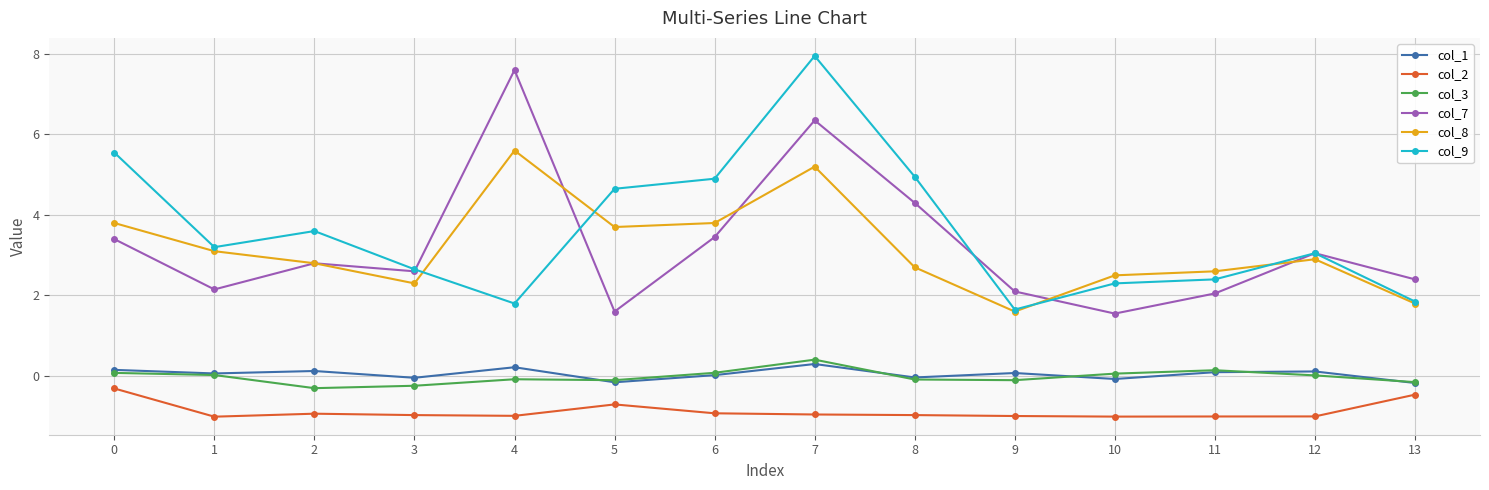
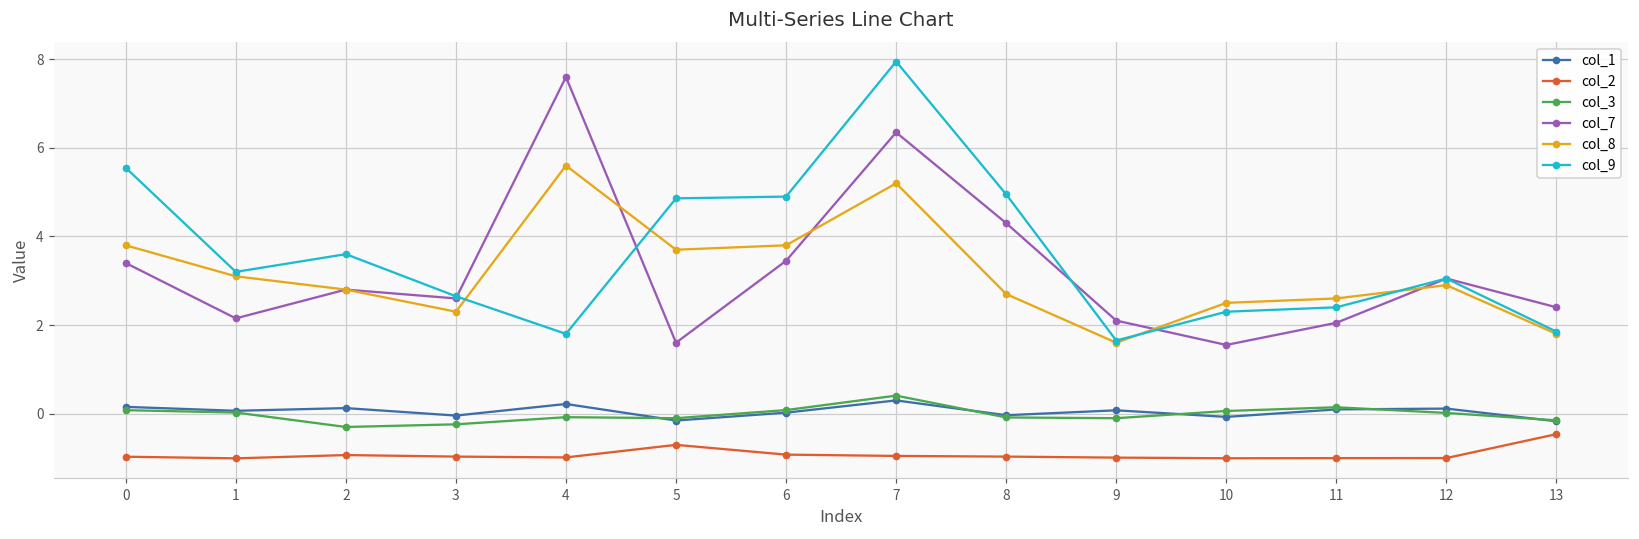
  {
    "col_1": {
      "0": 0.2,
      "2": 0.1,
      "3": 0.0,
      "4": 0.2,
      "7": 0.3,
      "9": 0.1,
      "10": -0.1,
      "12": 0.1
    },
    "col_2": {
-     "0": -0.3,
+     "0": -1.0,
      "1": -1.0,
      "2": -0.9,
      "3": -1.0,
      "4": -1.0,
      "5": -0.7,
      "6": -0.9,
      "7": -1.0,
      "8": -1.0,
      "9": -1.0,
      "10": -1.0,
      "11": -1.0,
      "12": -1.0,
      "13": -0.5
    },
    "col_3": {
      "0": 0.1,
      "2": -0.3,
      "3": -0.2,
      "4": -0.1,
      "7": 0.4,
      "9": -0.1,
      "10": 0.1,
      "12": 0.0
    },
    "col_7": {
      "0": 3.4,
      "1": 2.2,
      "4": 7.6,
      "5": 1.6,
      "6": 3.5,
      "7": 6.4,
      "8": 4.3,
      "9": 2.1,
      "10": 1.6,
      "11": 2.1,
      "13": 2.4
    },
    "col_8": {
      "0": 3.8,
      "1": 3.1,
      "3": 2.3,
      "4": 5.6,
      "5": 3.7,
      "6": 3.8,
      "7": 5.2,
      "8": 2.7,
      "10": 2.5,
      "11": 2.6,
      "12": 2.9
    },
    "col_9": {
      "0": 5.6,
      "1": 3.2,
      "2": 3.6,
      "4": 1.8,
-     "5": 4.7,
+     "5": 4.9,
      "6": 4.9,
      "7": 8.0,
      "8": 5.0,
      "10": 2.3,
      "11": 2.4
    }
  }
